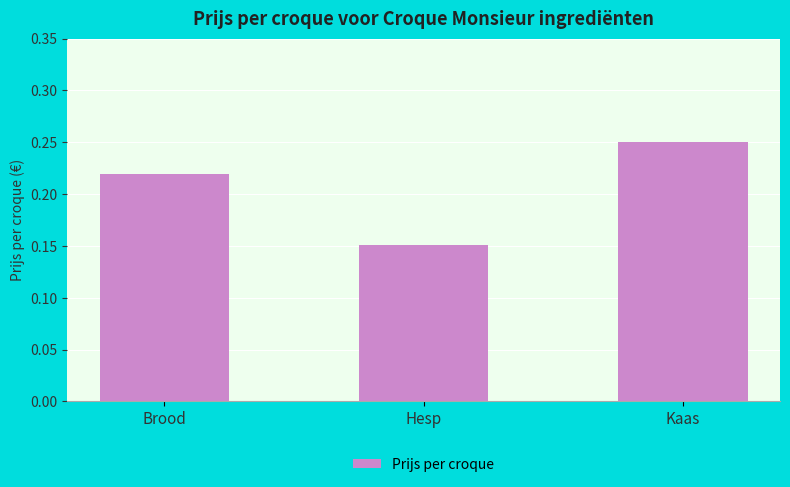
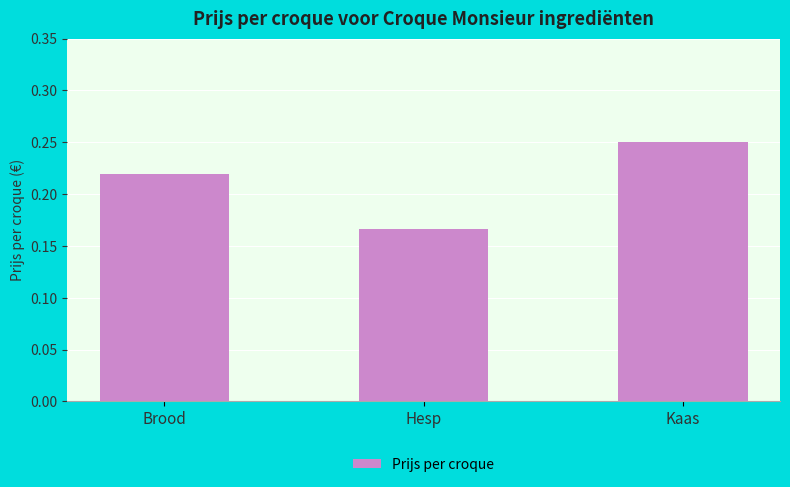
  {
    "Brood": 0.219,
-   "Hesp": 0.151,
+   "Hesp": 0.167,
    "Kaas": 0.250
  }
